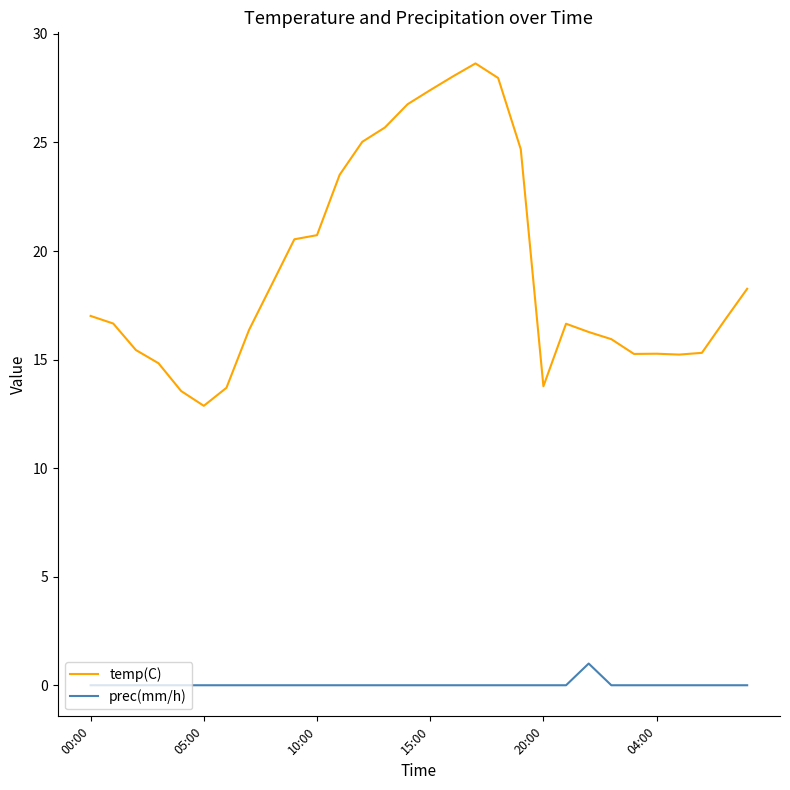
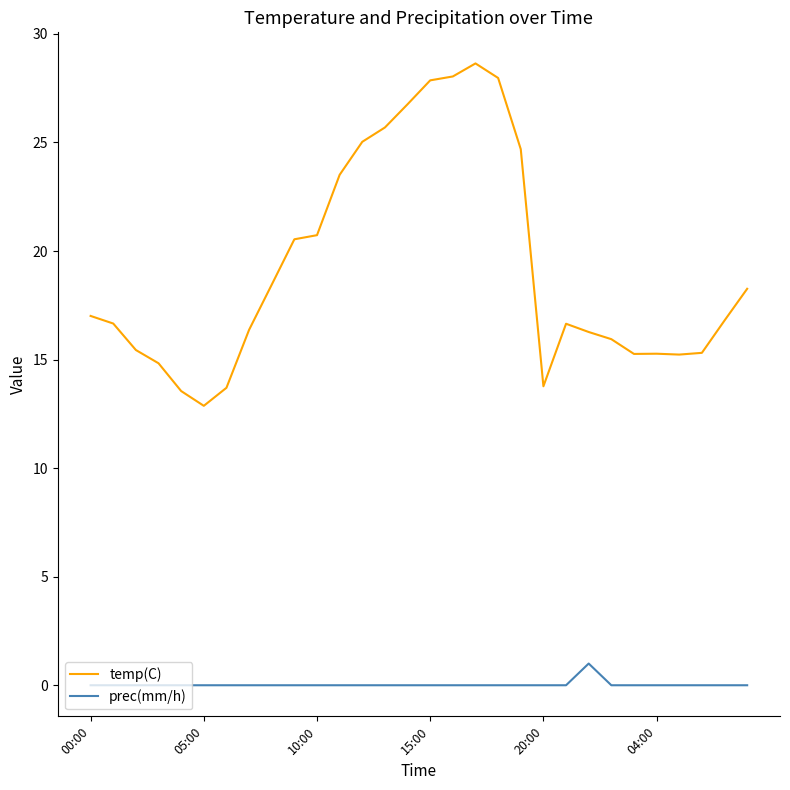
  {
    "temp(C)": {
      "10:00": 20.7,
-     "15:00": 27.4,
+     "15:00": 27.9,
      "20:00": 13.8
    },
    "prec(mm/h)": {
      "10:00": 0.0,
      "15:00": 0.0,
      "20:00": 0.0
    }
  }
